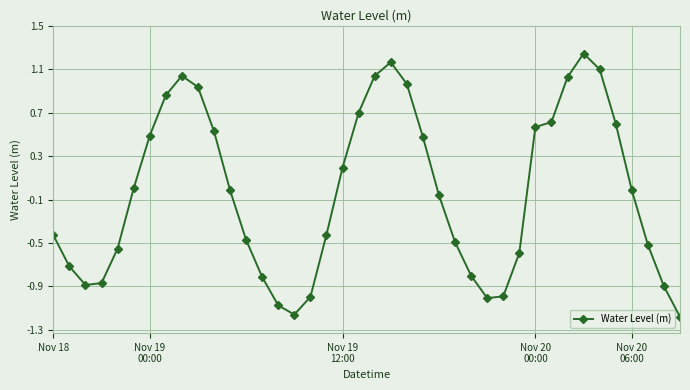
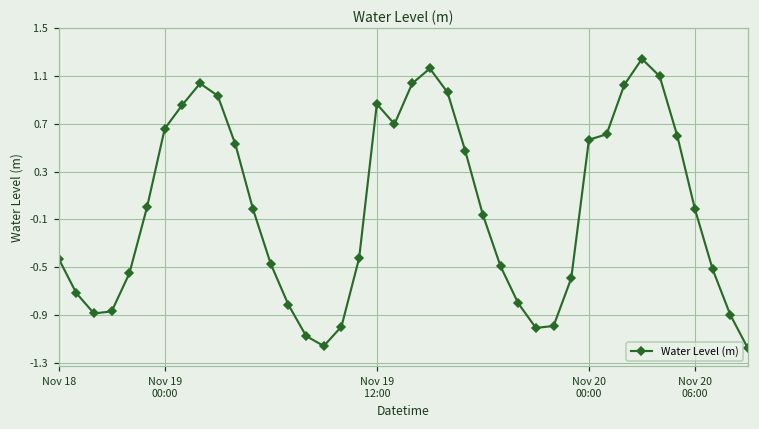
  {
    "Nov 18": -0.43,
-   "Nov 19 00:00": 0.49,
-   "Nov 19 12:00": 0.19,
+   "Nov 19 00:00": 0.66,
+   "Nov 19 12:00": 0.87,
    "Nov 20 00:00": 0.57,
    "Nov 20 06:00": -0.01
  }
